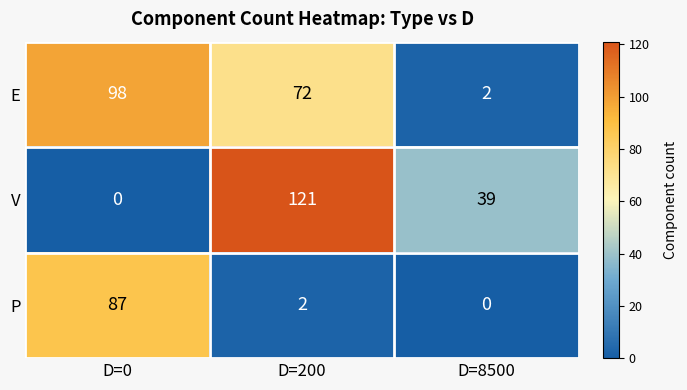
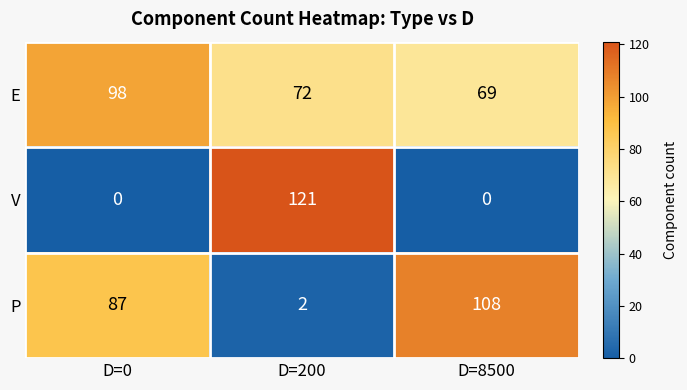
  {
    "E": {
      "D=0": 98,
      "D=200": 72,
-     "D=8500": 2
+     "D=8500": 69
    },
    "V": {
      "D=0": 0,
      "D=200": 121,
-     "D=8500": 39
+     "D=8500": 0
    },
    "P": {
      "D=0": 87,
      "D=200": 2,
-     "D=8500": 0
+     "D=8500": 108
    }
  }
